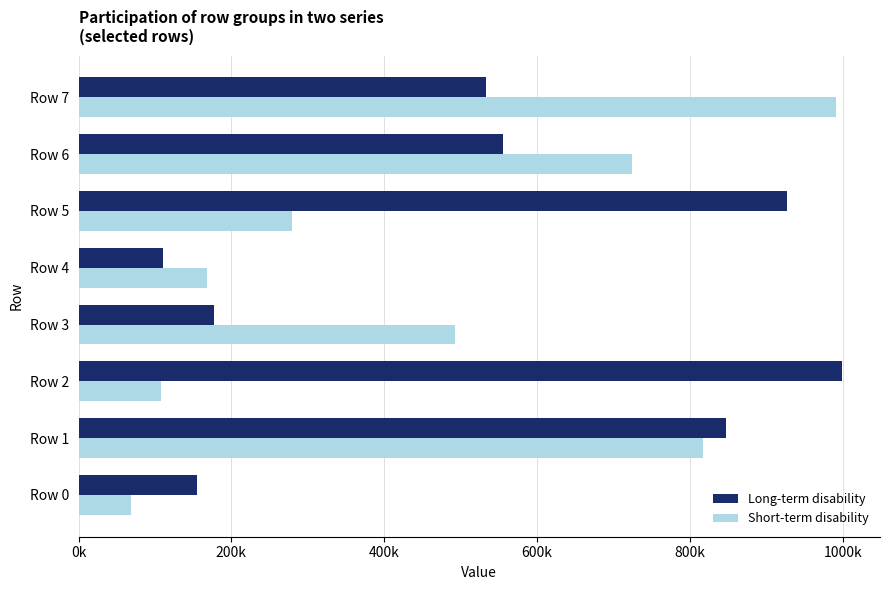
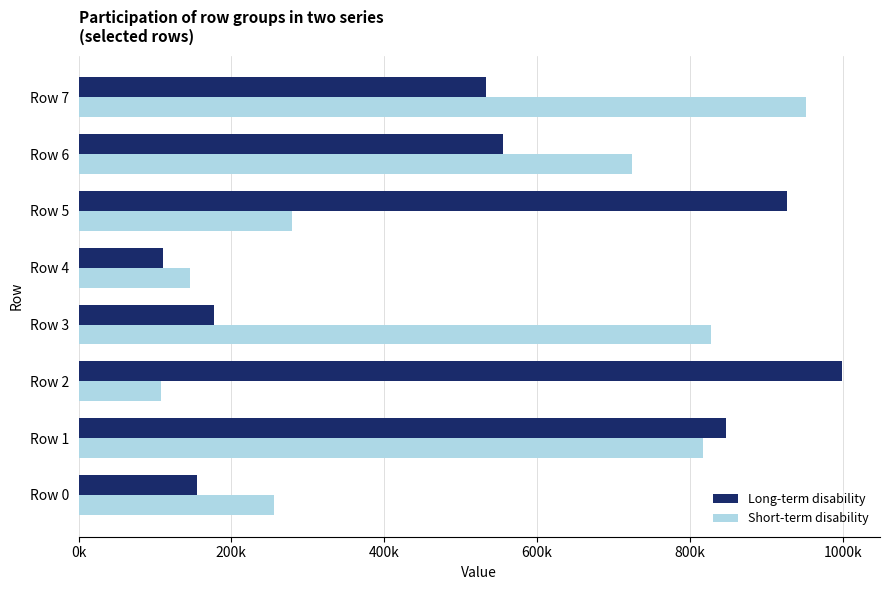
  {
    "Long-term disability": {
      "Row 7": 530000,
      "Row 6": 560000,
      "Row 5": 930000,
      "Row 4": 110000,
      "Row 3": 180000,
      "Row 2": 1000000,
      "Row 1": 850000,
      "Row 0": 150000
    },
    "Short-term disability": {
-     "Row 7": 990000,
+     "Row 7": 950000,
      "Row 6": 720000,
      "Row 5": 280000,
-     "Row 4": 170000,
-     "Row 3": 490000,
+     "Row 4": 150000,
+     "Row 3": 830000,
      "Row 2": 110000,
      "Row 1": 820000,
-     "Row 0": 70000
+     "Row 0": 260000
    }
  }
